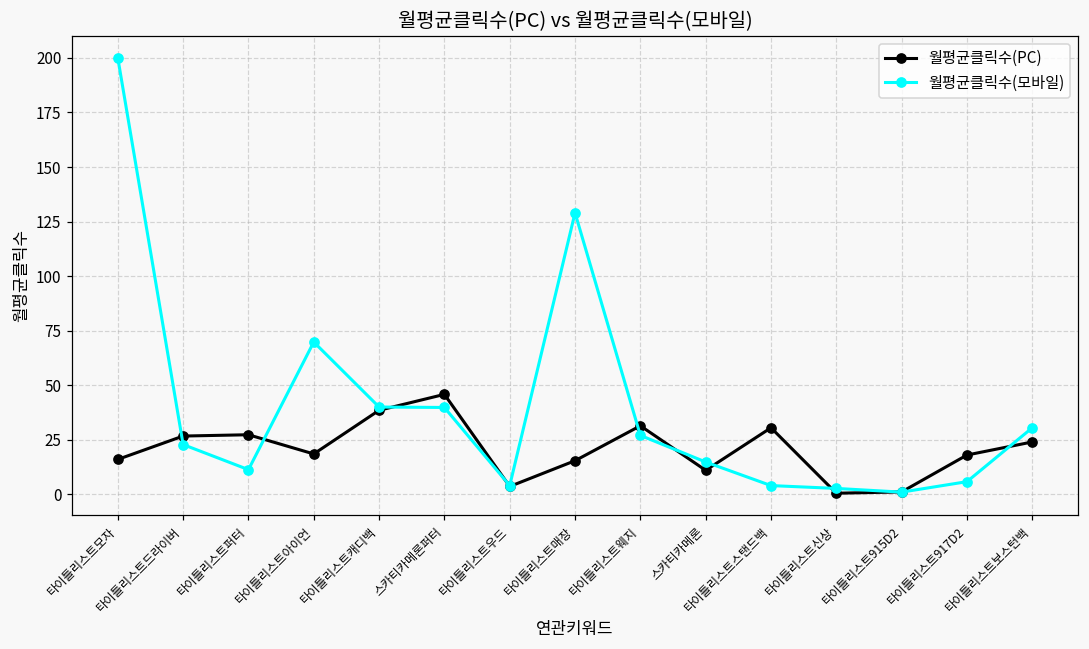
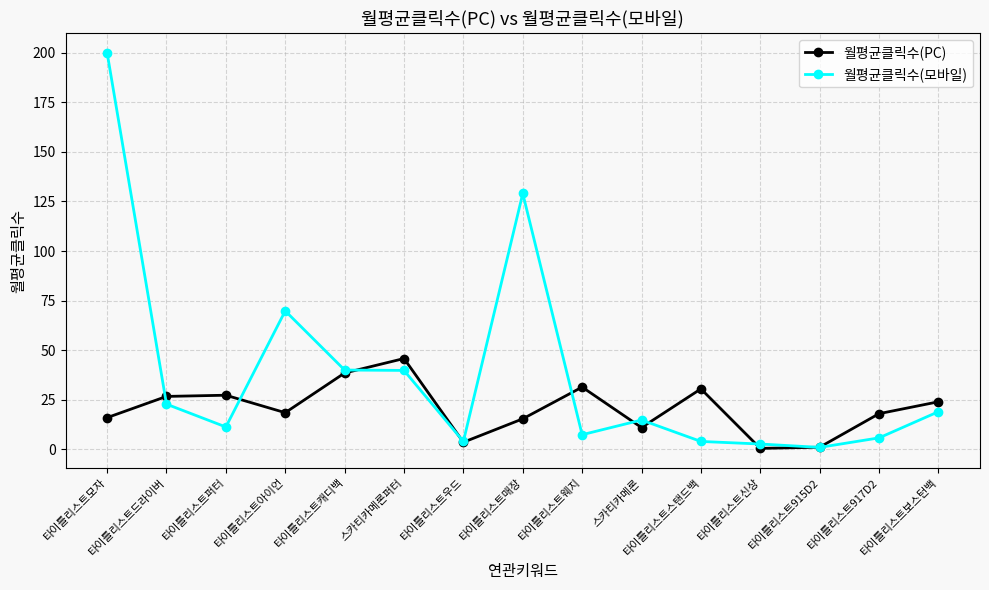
  {
    "월평균클릭수(PC)": {
      "타이틀리스트모자": 16,
      "타이틀리스트드라이버": 27,
      "타이틀리스트퍼터": 27,
      "타이틀리스트아이언": 19,
      "타이틀리스트캐디백": 39,
      "스카티카메론퍼터": 46,
      "타이틀리스트매장": 15,
      "타이틀리스트웨지": 31,
      "스카티카메론": 11,
      "타이틀리스트스탠드백": 31,
      "타이틀리스트신상": 1,
      "타이틀리스트917D2": 18,
      "타이틀리스트보스턴백": 24
    },
    "월평균클릭수(모바일)": {
      "타이틀리스트모자": 200,
      "타이틀리스트드라이버": 23,
      "타이틀리스트퍼터": 11,
      "타이틀리스트아이언": 70,
      "타이틀리스트캐디백": 40,
      "스카티카메론퍼터": 40,
      "타이틀리스트매장": 129,
-     "타이틀리스트웨지": 27,
+     "타이틀리스트웨지": 7,
      "스카티카메론": 15,
      "타이틀리스트스탠드백": 4,
      "타이틀리스트신상": 3,
      "타이틀리스트917D2": 6,
-     "타이틀리스트보스턴백": 31
+     "타이틀리스트보스턴백": 19
    }
  }
